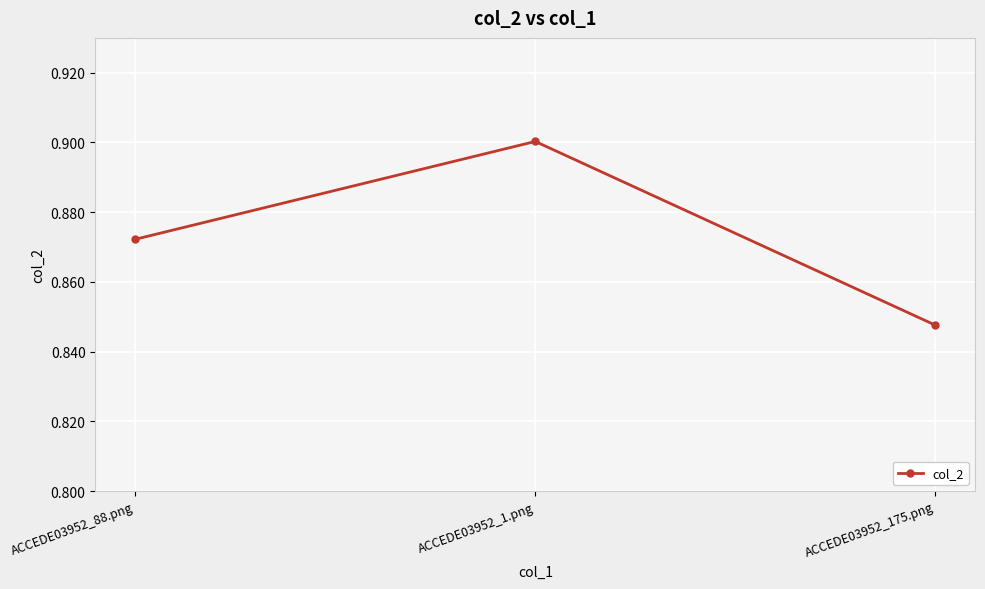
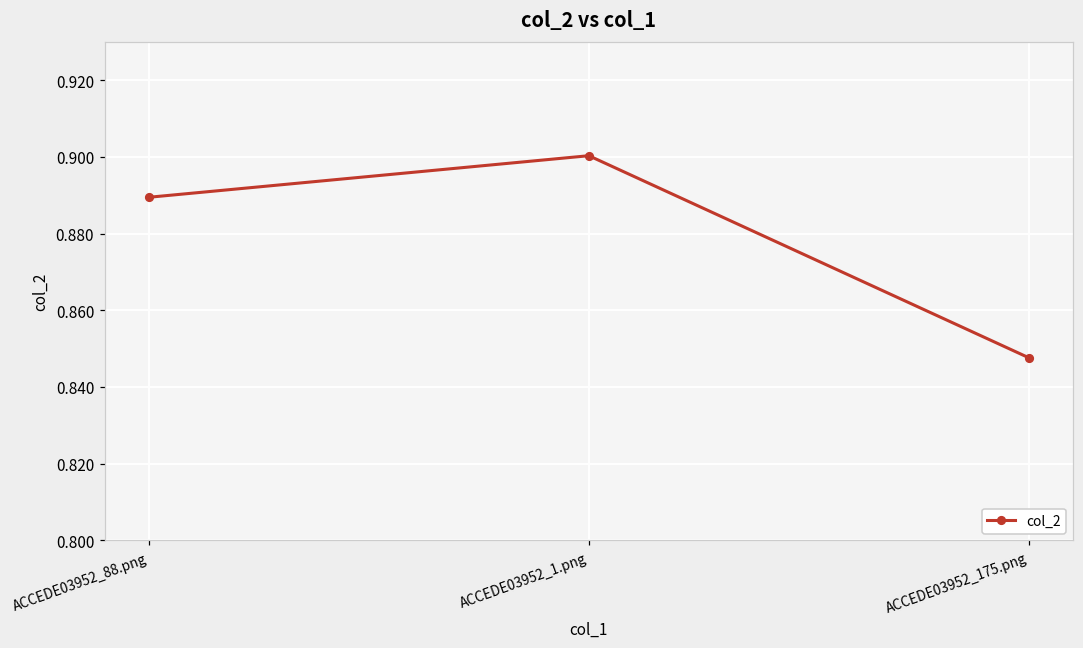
  {
-   "ACCEDE03952_88.png": 0.872,
+   "ACCEDE03952_88.png": 0.889,
    "ACCEDE03952_1.png": 0.900,
    "ACCEDE03952_175.png": 0.848
  }
